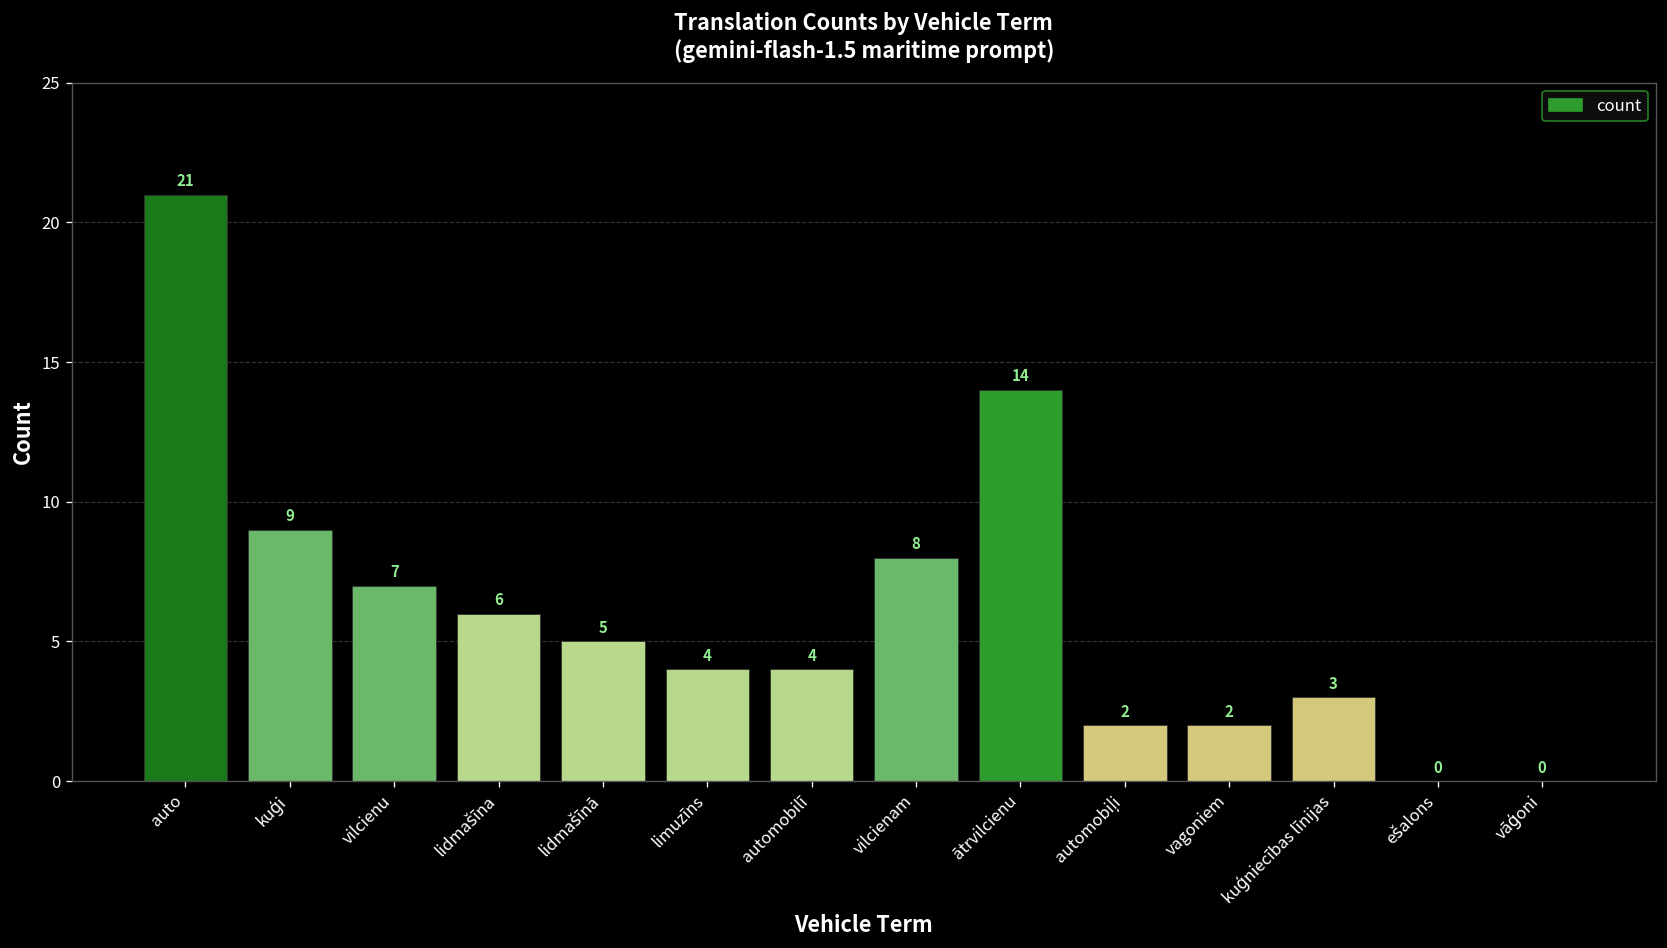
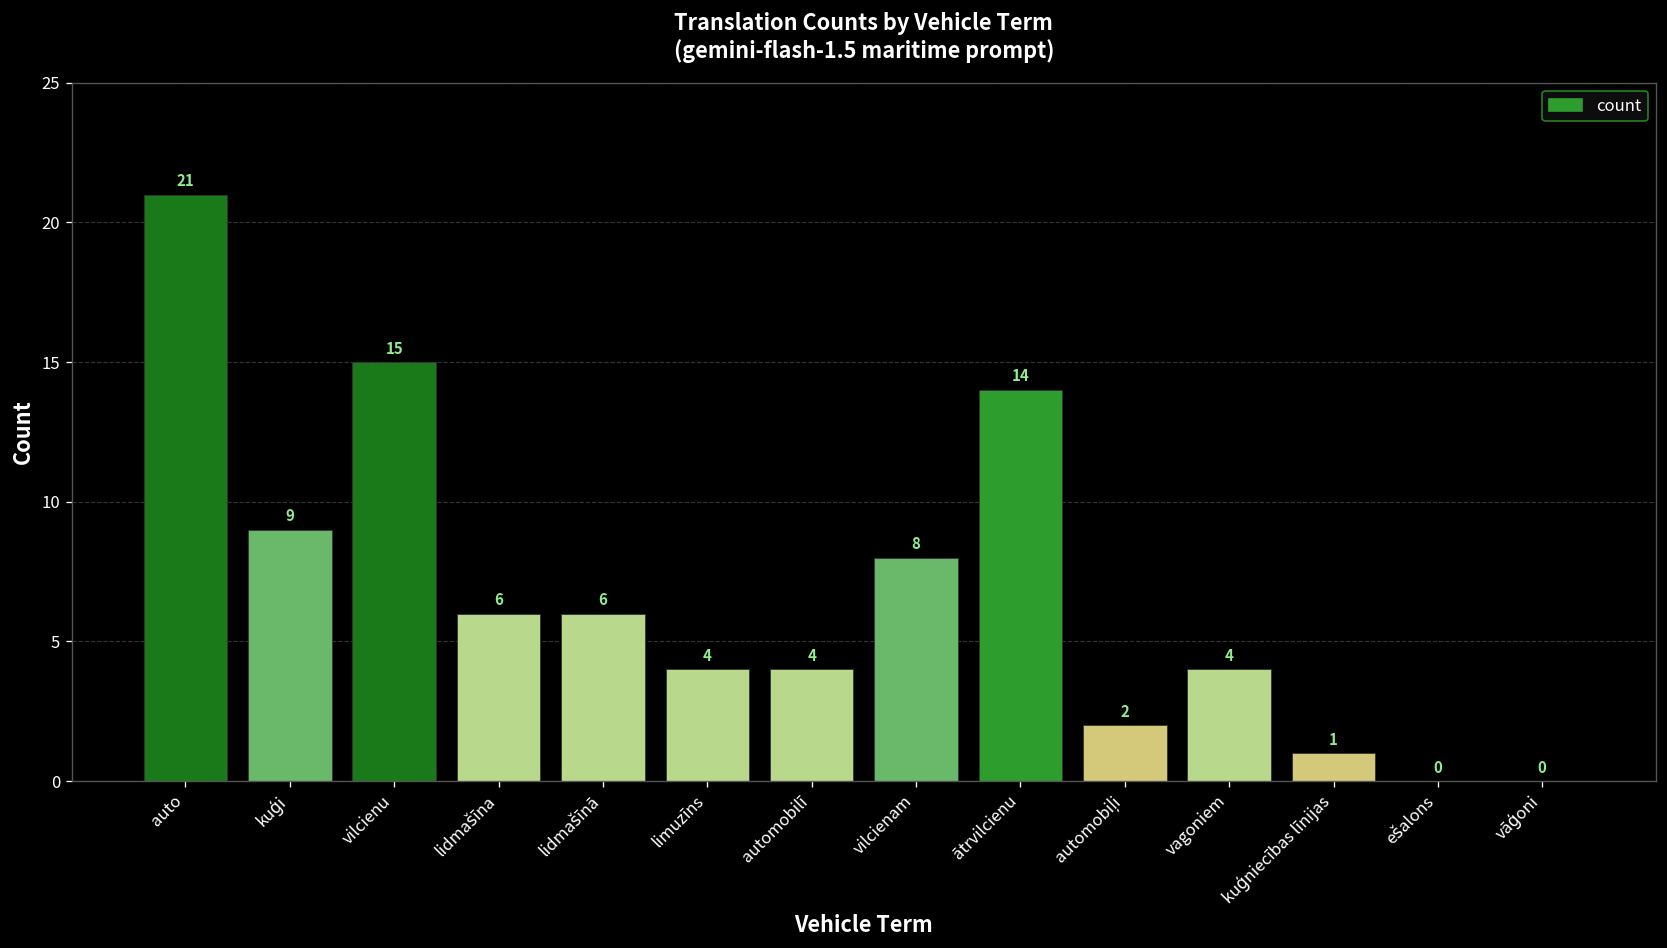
  {
    "auto": 21,
    "kuģi": 9,
-   "vilcienu": 7,
+   "vilcienu": 15,
    "lidmašīna": 6,
-   "lidmašīnā": 5,
+   "lidmašīnā": 6,
    "limuzīns": 4,
    "automobilī": 4,
    "vilcienam": 8,
    "ātrvilcienu": 14,
    "automobiļi": 2,
-   "vagoniem": 2,
-   "kuģniecības līnijas": 3,
+   "vagoniem": 4,
+   "kuģniecības līnijas": 1,
    "ešalons": 0,
    "vāģoni": 0
  }
